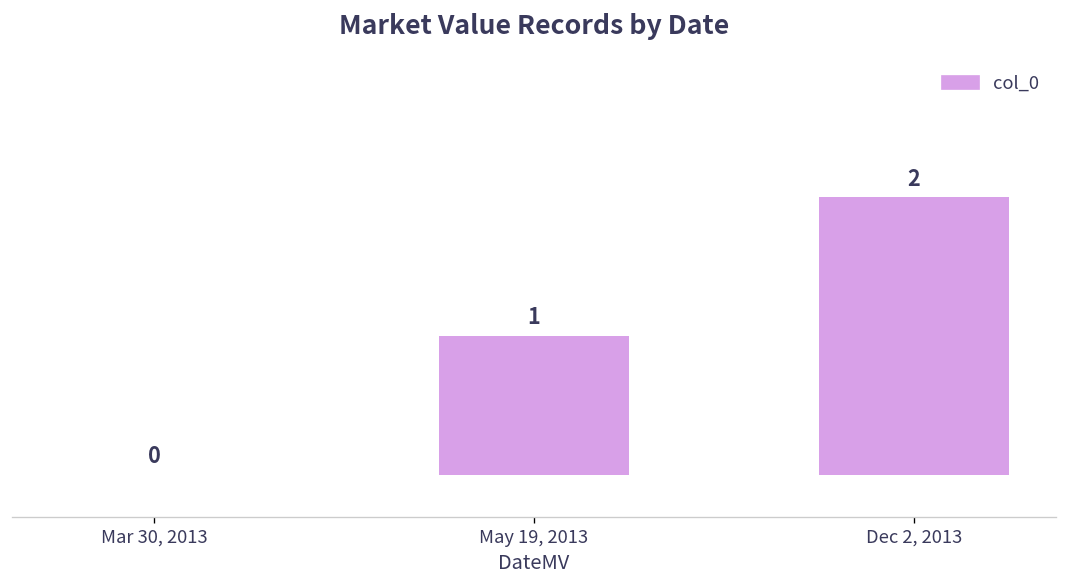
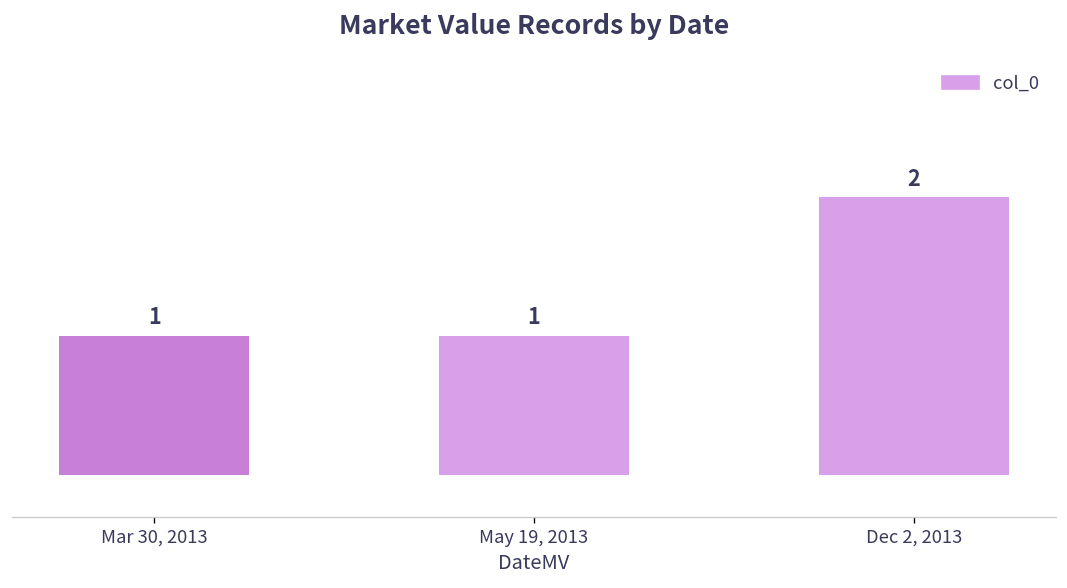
  {
-   "Mar 30, 2013": 0,
+   "Mar 30, 2013": 1,
    "May 19, 2013": 1,
    "Dec 2, 2013": 2
  }
